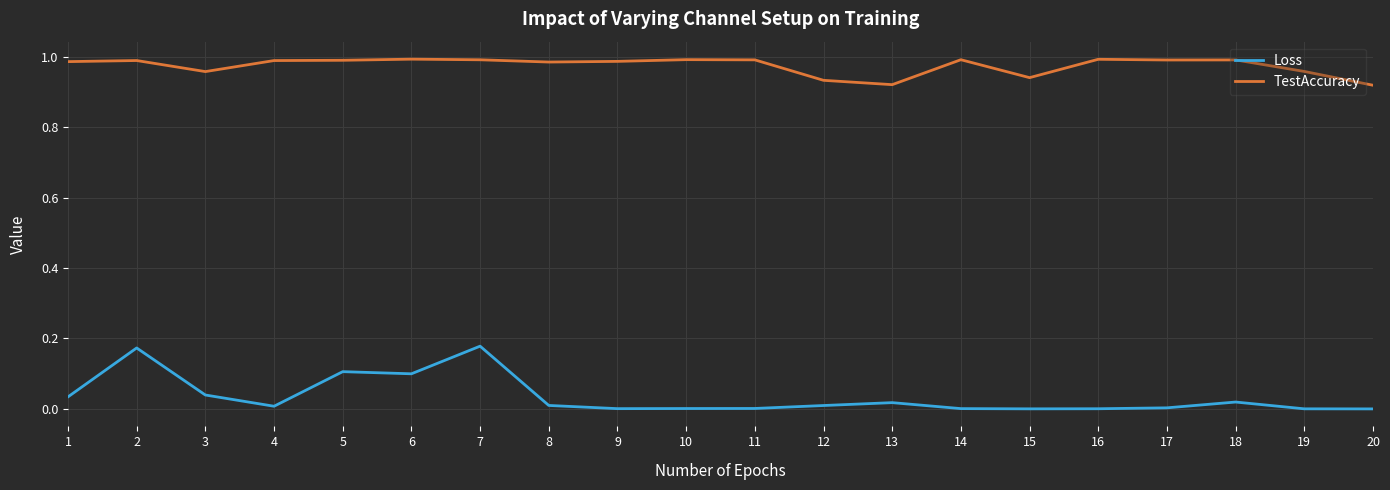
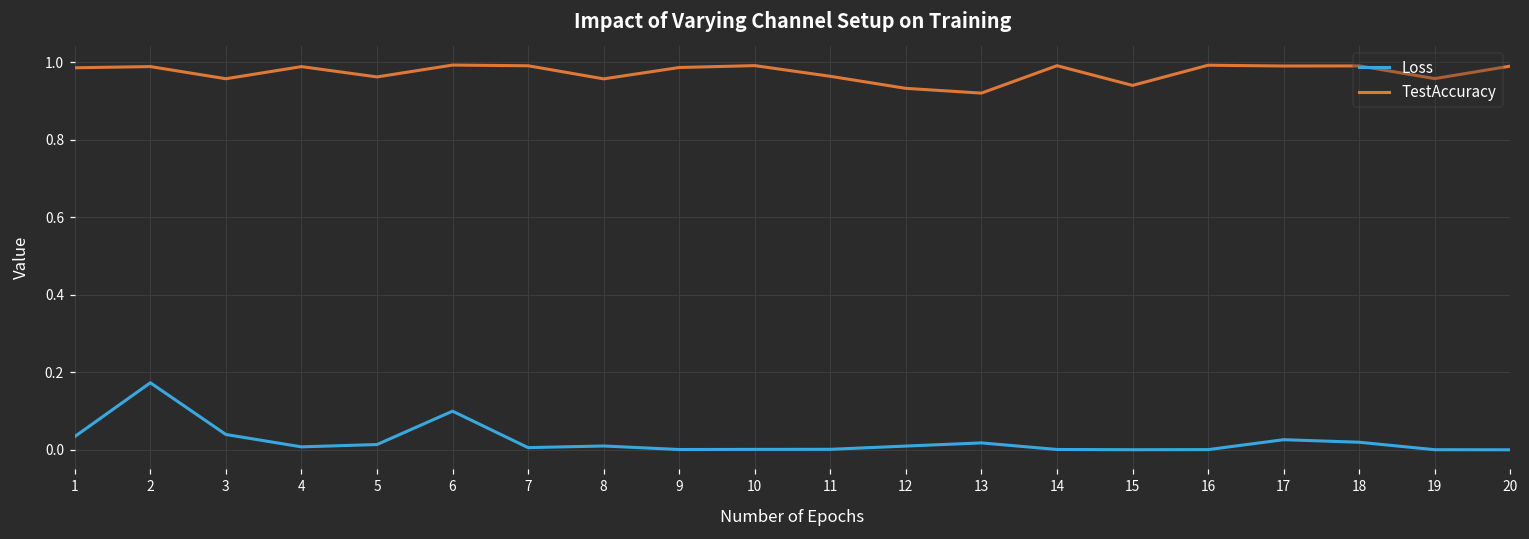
  {
    "Loss": {
      "1": 0.03,
      "2": 0.17,
      "3": 0.04,
      "4": 0.01,
-     "5": 0.11,
+     "5": 0.01,
      "6": 0.10,
-     "7": 0.18,
+     "7": 0.01,
      "8": 0.01,
      "9": 0.00,
      "10": 0.00,
      "11": 0.00,
      "12": 0.01,
      "13": 0.02,
      "14": 0.00,
      "15": 0.00,
      "16": 0.00,
-     "17": 0.00,
+     "17": 0.03,
      "18": 0.02,
      "19": 0.00,
      "20": 0.00
    },
    "TestAccuracy": {
      "1": 0.99,
      "2": 0.99,
      "3": 0.96,
      "4": 0.99,
-     "5": 0.99,
+     "5": 0.96,
      "6": 0.99,
      "7": 0.99,
-     "8": 0.98,
+     "8": 0.96,
      "9": 0.99,
      "10": 0.99,
-     "11": 0.99,
+     "11": 0.96,
      "12": 0.93,
      "13": 0.92,
      "14": 0.99,
      "15": 0.94,
      "16": 0.99,
      "17": 0.99,
-     "20": 0.92
+     "20": 0.99
    }
  }
